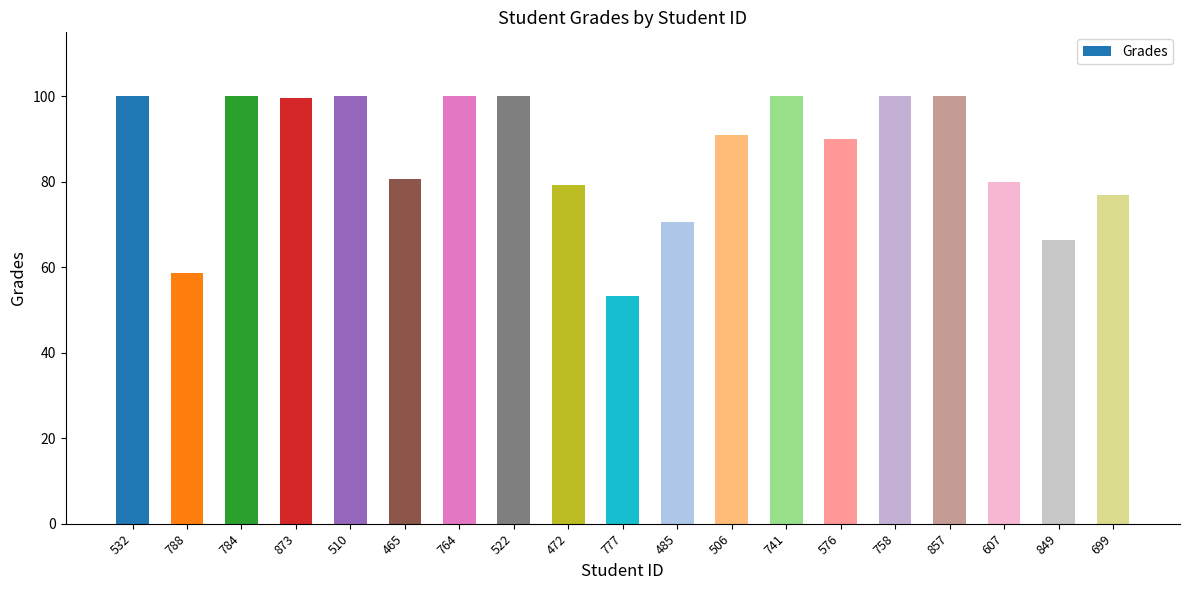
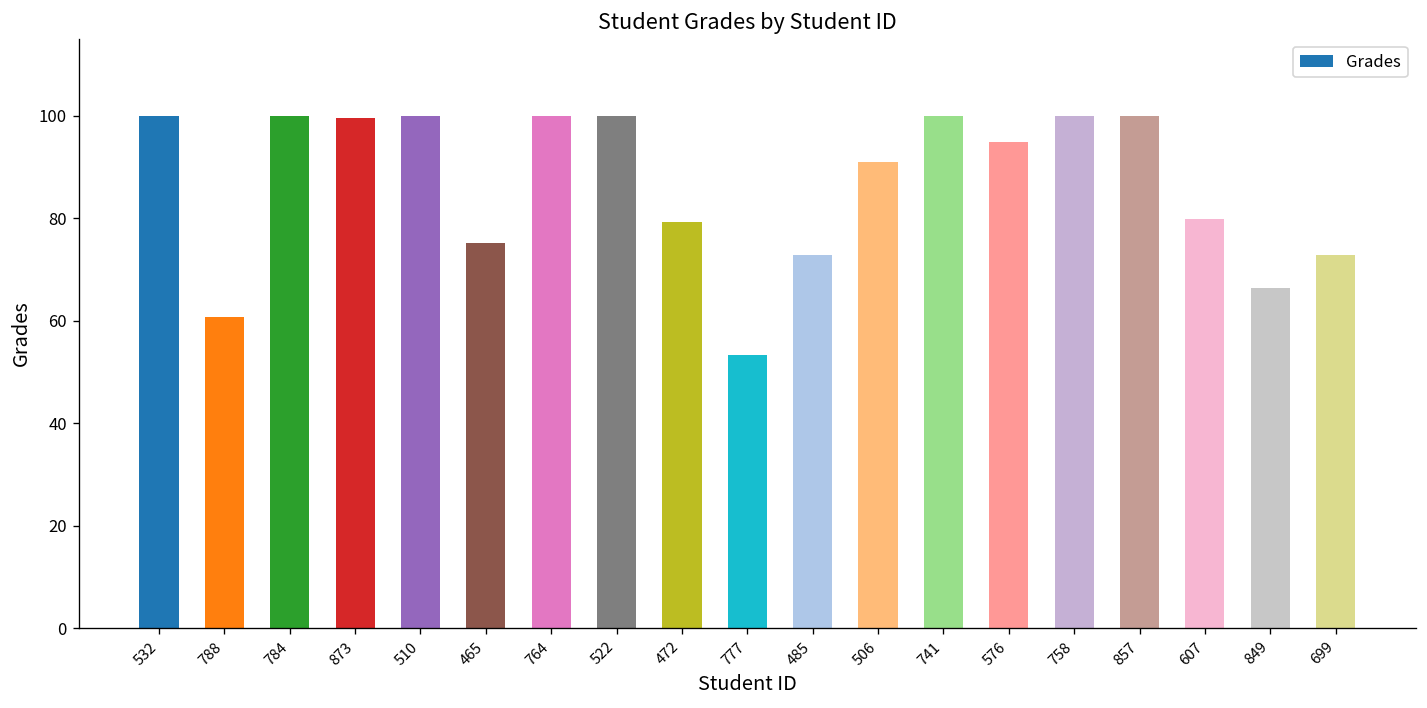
  {
    "532": 100,
-   "788": 59,
+   "788": 61,
    "784": 100,
    "873": 100,
    "510": 100,
-   "465": 81,
+   "465": 75,
    "764": 100,
    "522": 100,
    "472": 79,
    "777": 53,
-   "485": 71,
+   "485": 73,
    "506": 91,
    "741": 100,
-   "576": 90,
+   "576": 95,
    "758": 100,
    "857": 100,
    "607": 80,
    "849": 66,
-   "699": 77
+   "699": 73
  }
